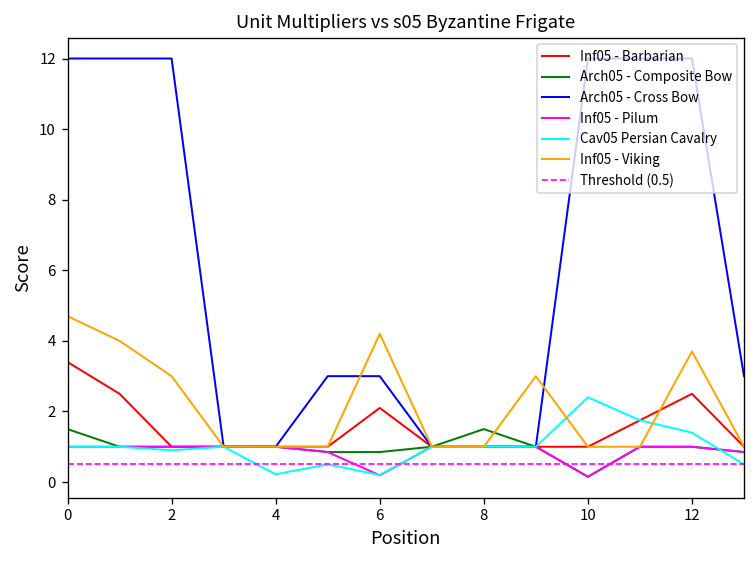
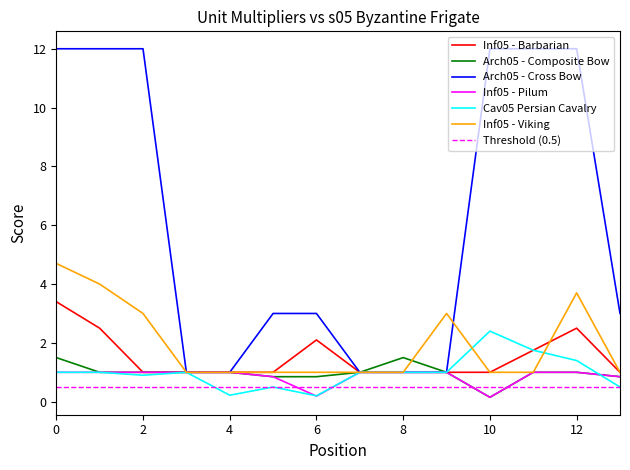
  {
    "Inf05 - Barbarian": {
      "0": 3.4,
      "6": 2.1,
      "12": 2.5
    },
    "Arch05 - Composite Bow": {
      "0": 1.5,
      "6": 0.9,
      "8": 1.5
    },
    "Arch05 - Cross Bow": {
      "0": 12.0,
      "2": 12.0,
      "6": 3.0
    },
    "Cav05 Persian Cavalry": {
      "2": 0.9,
      "4": 0.2,
      "10": 2.4,
      "12": 1.4
    },
    "Inf05 - Viking": {
      "0": 4.7,
      "2": 3.0,
-     "6": 4.2,
+     "6": 1.0,
      "12": 3.7
    }
  }
